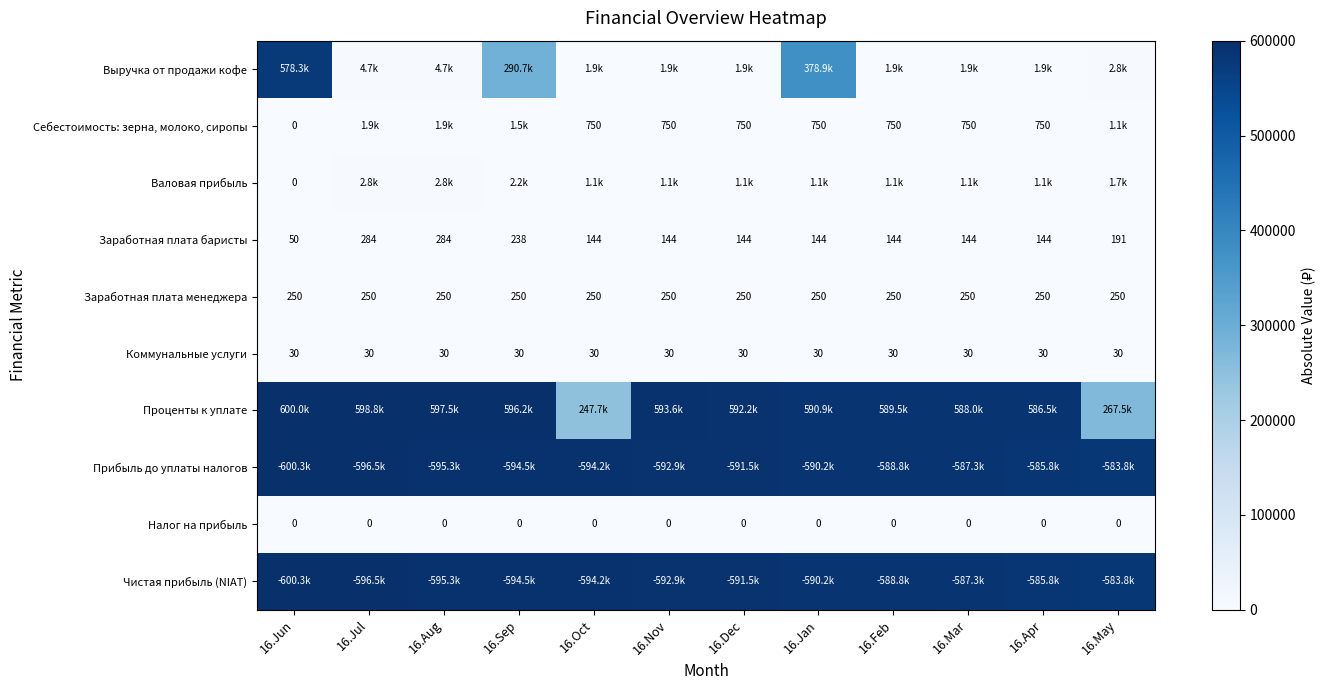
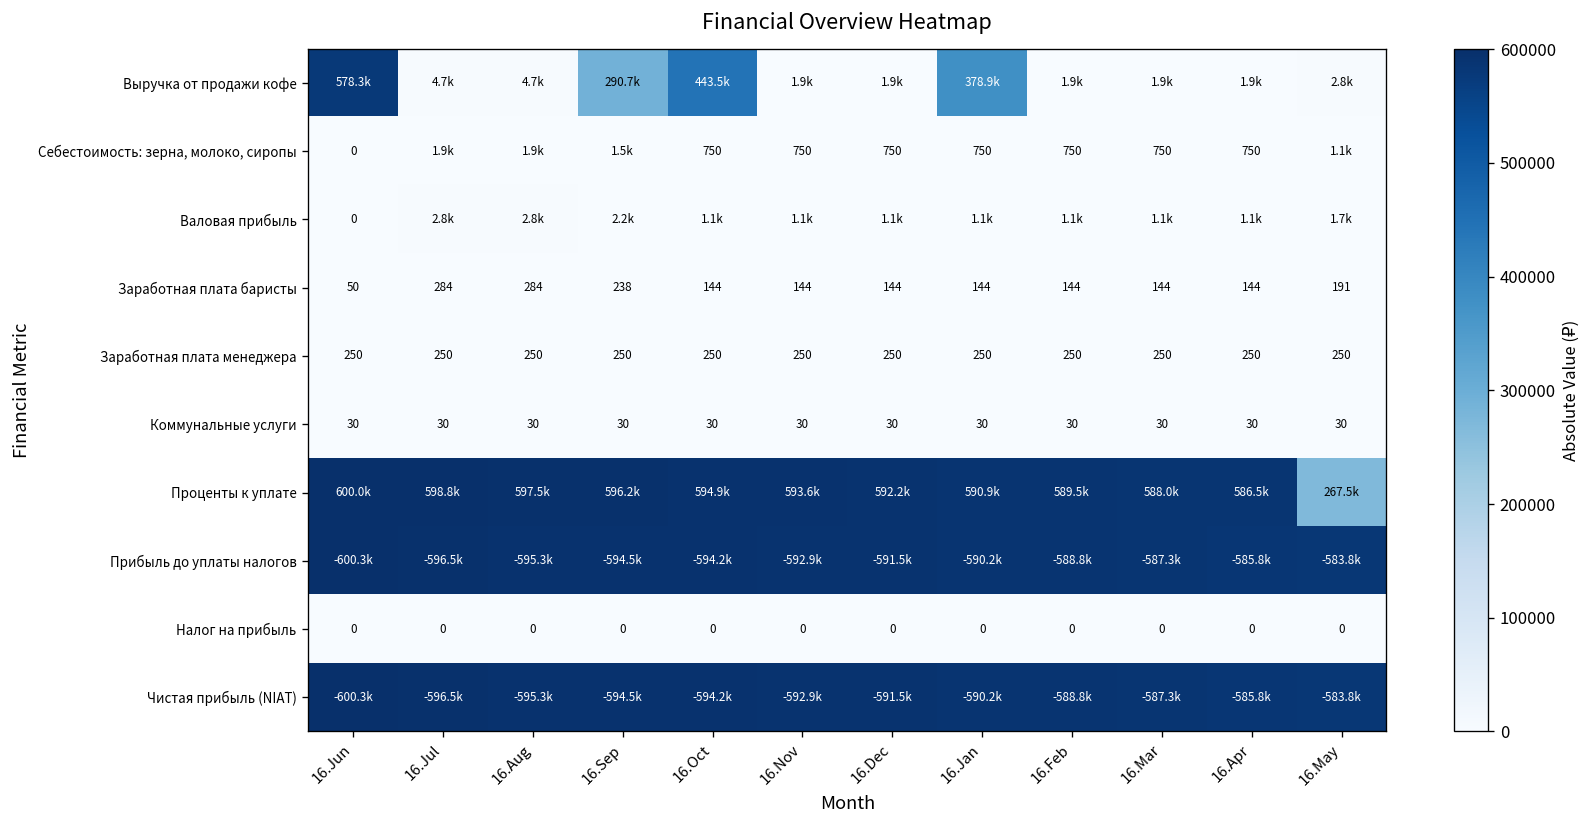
  {
    "Выручка от продажи кофе": {
      "16.Jun": "578.3k",
      "16.Jul": "4.7k",
      "16.Aug": "4.7k",
      "16.Sep": "290.7k",
-     "16.Oct": "1.9k",
+     "16.Oct": "443.5k",
      "16.Nov": "1.9k",
      "16.Dec": "1.9k",
      "16.Jan": "378.9k",
      "16.Feb": "1.9k",
      "16.Mar": "1.9k",
      "16.Apr": "1.9k",
      "16.May": "2.8k"
    },
    "Себестоимость: зерна, молоко, сиропы": {
      "16.Jun": "0",
      "16.Jul": "1.9k",
      "16.Aug": "1.9k",
      "16.Sep": "1.5k",
      "16.Oct": "750",
      "16.Nov": "750",
      "16.Dec": "750",
      "16.Jan": "750",
      "16.Feb": "750",
      "16.Mar": "750",
      "16.Apr": "750",
      "16.May": "1.1k"
    },
    "Валовая прибыль": {
      "16.Jun": "0",
      "16.Jul": "2.8k",
      "16.Aug": "2.8k",
      "16.Sep": "2.2k",
      "16.Oct": "1.1k",
      "16.Nov": "1.1k",
      "16.Dec": "1.1k",
      "16.Jan": "1.1k",
      "16.Feb": "1.1k",
      "16.Mar": "1.1k",
      "16.Apr": "1.1k",
      "16.May": "1.7k"
    },
    "Заработная плата баристы": {
      "16.Jun": "50",
      "16.Jul": "284",
      "16.Aug": "284",
      "16.Sep": "238",
      "16.Oct": "144",
      "16.Nov": "144",
      "16.Dec": "144",
      "16.Jan": "144",
      "16.Feb": "144",
      "16.Mar": "144",
      "16.Apr": "144",
      "16.May": "191"
    },
    "Заработная плата менеджера": {
      "16.Jun": "250",
      "16.Jul": "250",
      "16.Aug": "250",
      "16.Sep": "250",
      "16.Oct": "250",
      "16.Nov": "250",
      "16.Dec": "250",
      "16.Jan": "250",
      "16.Feb": "250",
      "16.Mar": "250",
      "16.Apr": "250",
      "16.May": "250"
    },
    "Коммунальные услуги": {
      "16.Jun": "30",
      "16.Jul": "30",
      "16.Aug": "30",
      "16.Sep": "30",
      "16.Oct": "30",
      "16.Nov": "30",
      "16.Dec": "30",
      "16.Jan": "30",
      "16.Feb": "30",
      "16.Mar": "30",
      "16.Apr": "30",
      "16.May": "30"
    },
    "Проценты к уплате": {
      "16.Jun": "600.0k",
      "16.Jul": "598.8k",
      "16.Aug": "597.5k",
      "16.Sep": "596.2k",
-     "16.Oct": "247.7k",
+     "16.Oct": "594.9k",
      "16.Nov": "593.6k",
      "16.Dec": "592.2k",
      "16.Jan": "590.9k",
      "16.Feb": "589.5k",
      "16.Mar": "588.0k",
      "16.Apr": "586.5k",
      "16.May": "267.5k"
    },
    "Прибыль до уплаты налогов": {
      "16.Jun": "-600.3k",
      "16.Jul": "-596.5k",
      "16.Aug": "-595.3k",
      "16.Sep": "-594.5k",
      "16.Oct": "-594.2k",
      "16.Nov": "-592.9k",
      "16.Dec": "-591.5k",
      "16.Jan": "-590.2k",
      "16.Feb": "-588.8k",
      "16.Mar": "-587.3k",
      "16.Apr": "-585.8k",
      "16.May": "-583.8k"
    },
    "Налог на прибыль": {
      "16.Jun": "0",
      "16.Jul": "0",
      "16.Aug": "0",
      "16.Sep": "0",
      "16.Oct": "0",
      "16.Nov": "0",
      "16.Dec": "0",
      "16.Jan": "0",
      "16.Feb": "0",
      "16.Mar": "0",
      "16.Apr": "0",
      "16.May": "0"
    },
    "Чистая прибыль (NIAT)": {
      "16.Jun": "-600.3k",
      "16.Jul": "-596.5k",
      "16.Aug": "-595.3k",
      "16.Sep": "-594.5k",
      "16.Oct": "-594.2k",
      "16.Nov": "-592.9k",
      "16.Dec": "-591.5k",
      "16.Jan": "-590.2k",
      "16.Feb": "-588.8k",
      "16.Mar": "-587.3k",
      "16.Apr": "-585.8k",
      "16.May": "-583.8k"
    }
  }
